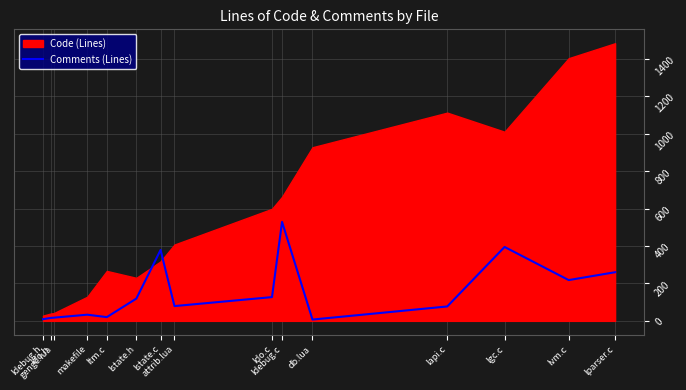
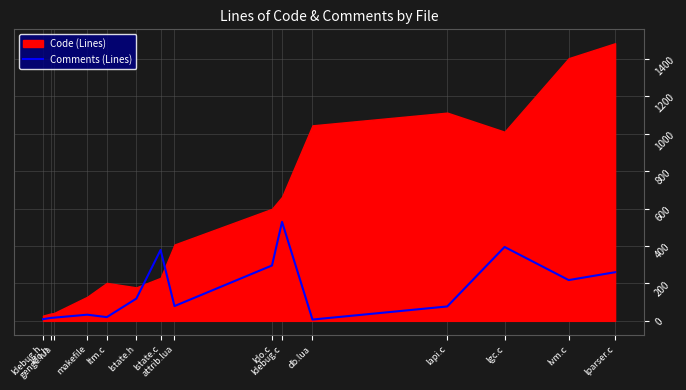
  {
    "Comments (Lines)": {
      "ldebug.h": 10,
      "ldo.h": 20,
      "gengc.lua": 20,
      "makefile": 30,
      "ltm.c": 20,
      "lstate.h": 120,
      "lstate.c": 380,
      "attrib.lua": 80,
-     "ldo.c": 130,
+     "ldo.c": 300,
      "ldebug.c": 530,
      "db.lua": 10,
      "lapi.c": 80,
      "lgc.c": 400,
      "lvm.c": 220,
      "lparser.c": 260
    },
    "Code (Lines)": {
      "ldebug.h": 30,
      "ldo.h": 40,
      "gengc.lua": 40,
      "makefile": 130,
-     "ltm.c": 270,
-     "lstate.h": 230,
-     "lstate.c": 320,
+     "ltm.c": 200,
+     "lstate.h": 180,
+     "lstate.c": 230,
      "attrib.lua": 410,
      "ldo.c": 600,
      "ldebug.c": 660,
-     "db.lua": 930,
+     "db.lua": 1050,
      "lapi.c": 1110,
      "lgc.c": 1010,
      "lvm.c": 1400,
      "lparser.c": 1480
    }
  }
